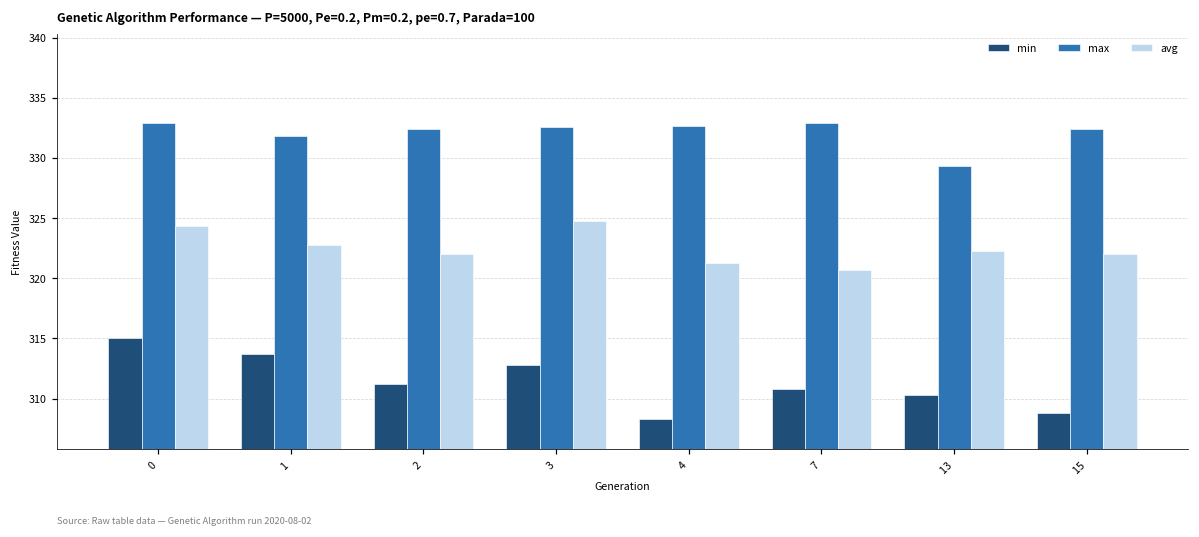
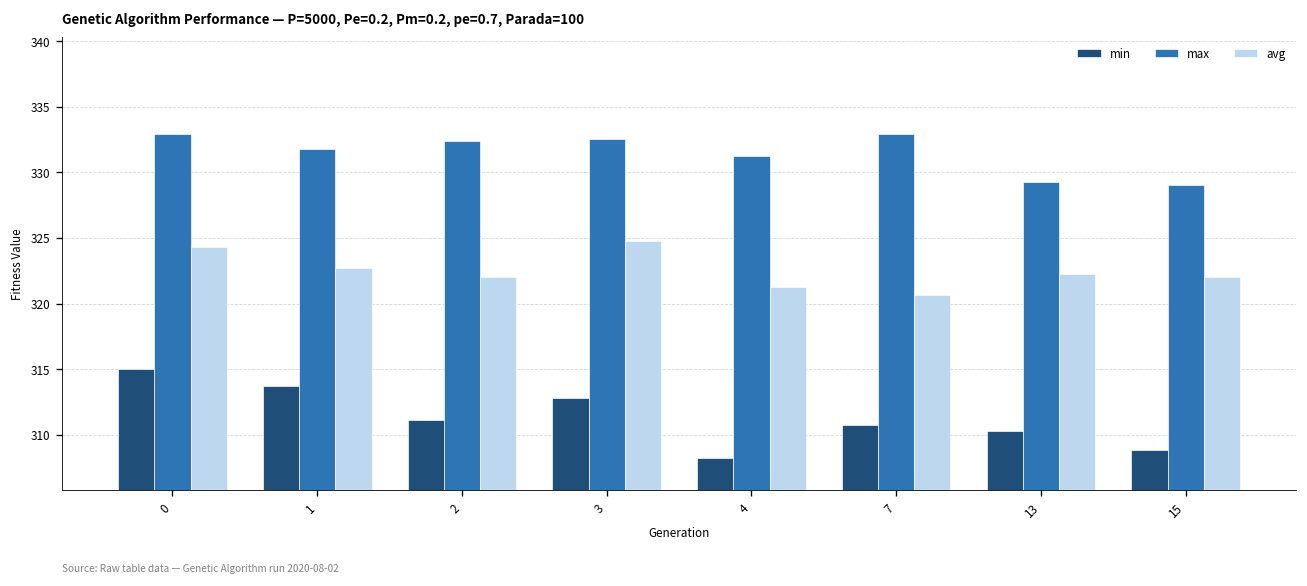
  {
    "min": {
      "0": 315.0,
      "1": 313.7,
      "2": 311.2,
      "3": 312.8,
      "4": 308.3,
      "7": 310.8,
      "13": 310.3,
      "15": 308.8
    },
    "max": {
      "0": 332.9,
      "1": 331.8,
      "2": 332.4,
      "3": 332.5,
-     "4": 332.7,
+     "4": 331.2,
      "7": 332.9,
      "13": 329.3,
-     "15": 332.4
+     "15": 329.1
    },
    "avg": {
      "1": 322.7,
      "2": 322.0,
      "3": 324.8,
      "4": 321.2,
      "7": 320.6,
      "13": 322.3,
      "15": 322.0
    }
  }
